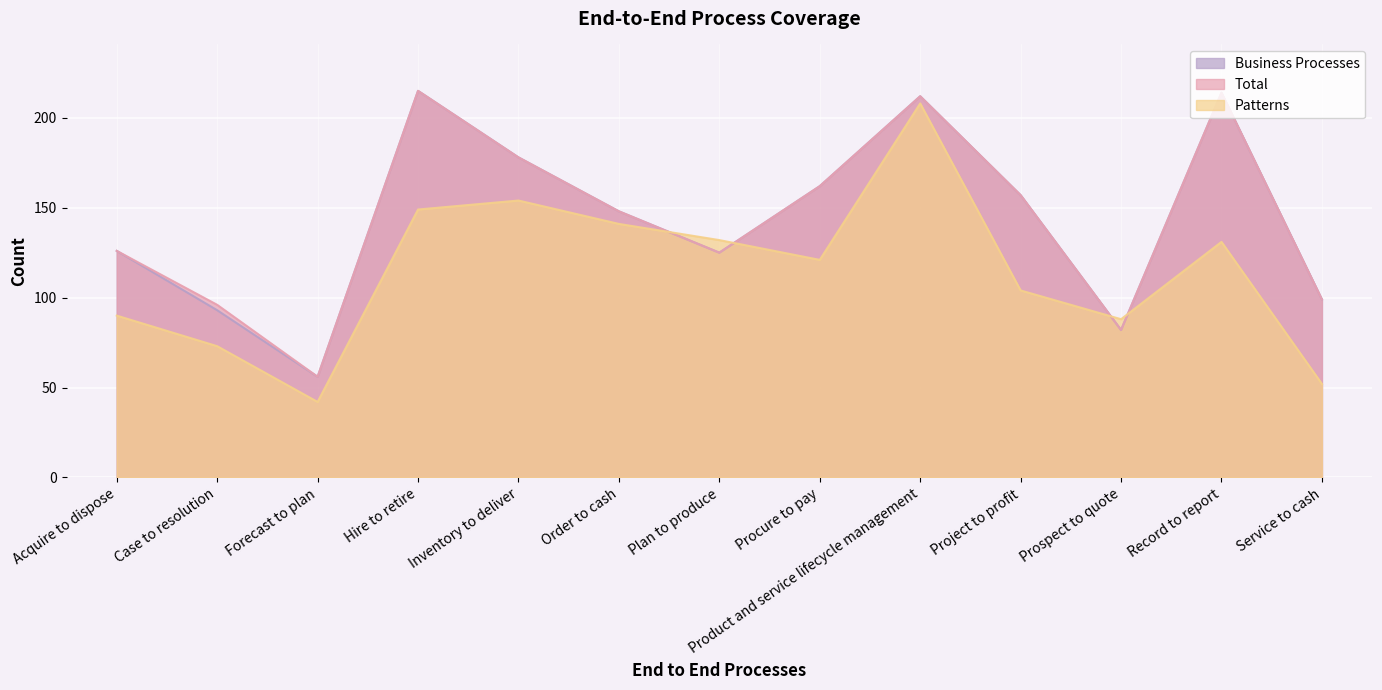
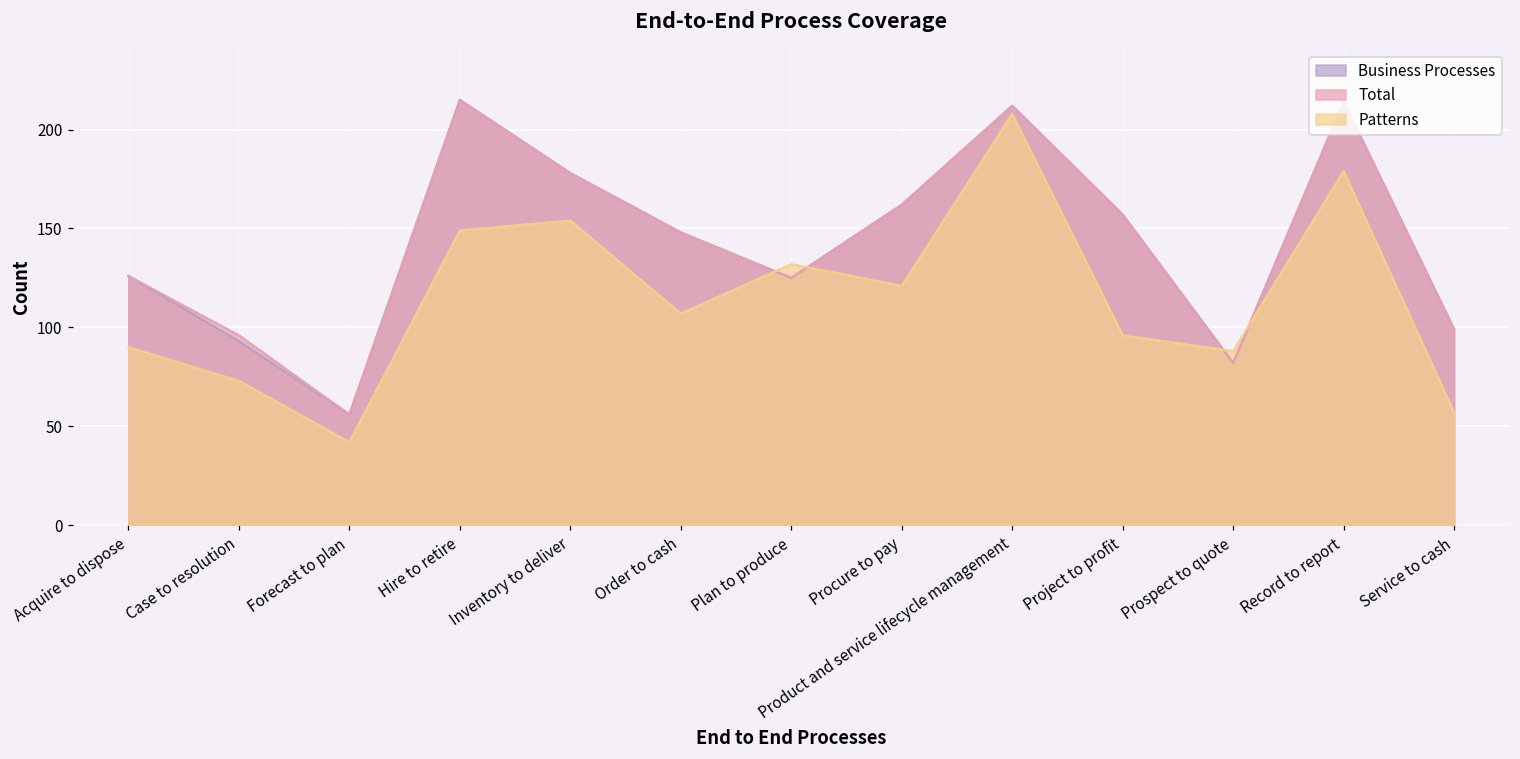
  {
    "Patterns": {
      "Acquire to dispose": 90,
      "Case to resolution": 73,
      "Forecast to plan": 42,
      "Hire to retire": 149,
      "Inventory to deliver": 154,
-     "Order to cash": 141,
+     "Order to cash": 107,
      "Plan to produce": 132,
      "Procure to pay": 121,
      "Product and service lifecycle management": 208,
-     "Project to profit": 104,
+     "Project to profit": 96,
      "Prospect to quote": 88,
-     "Record to report": 131,
-     "Service to cash": 52
+     "Record to report": 179,
+     "Service to cash": 57
    }
  }
